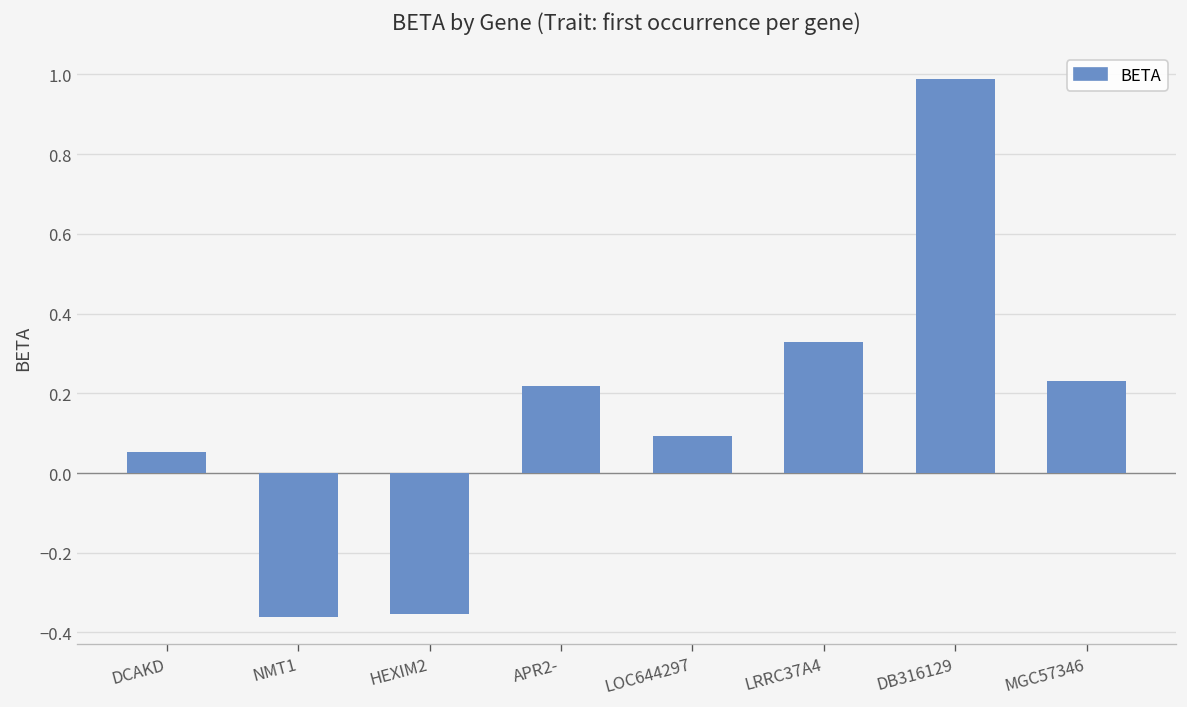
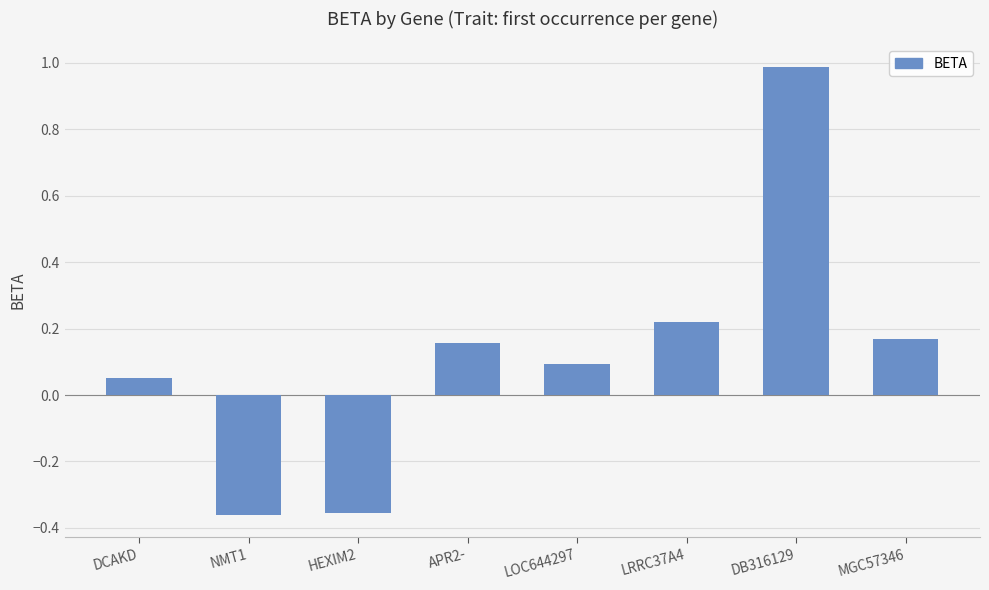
  {
    "DCAKD": 0.05,
    "NMT1": -0.36,
    "HEXIM2": -0.35,
-   "APR2-": 0.22,
+   "APR2-": 0.16,
    "LOC644297": 0.09,
-   "LRRC37A4": 0.33,
+   "LRRC37A4": 0.22,
    "DB316129": 0.99,
-   "MGC57346": 0.23
+   "MGC57346": 0.17
  }
